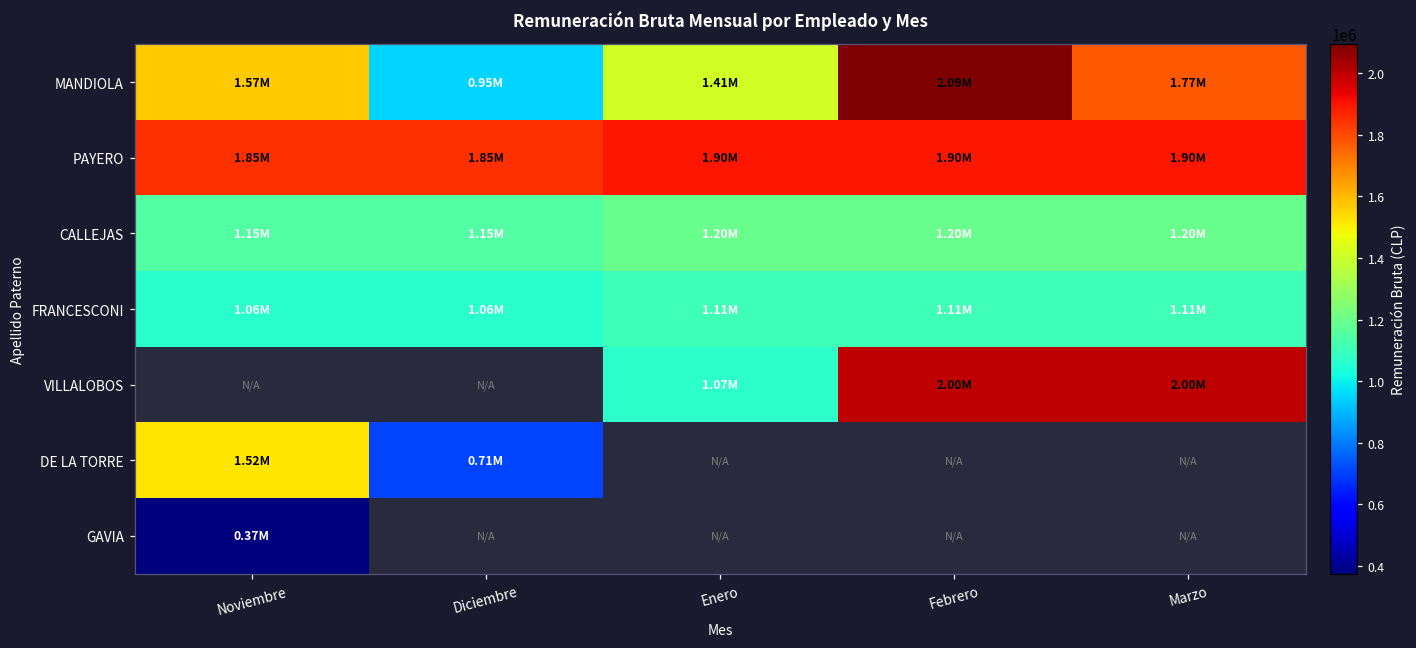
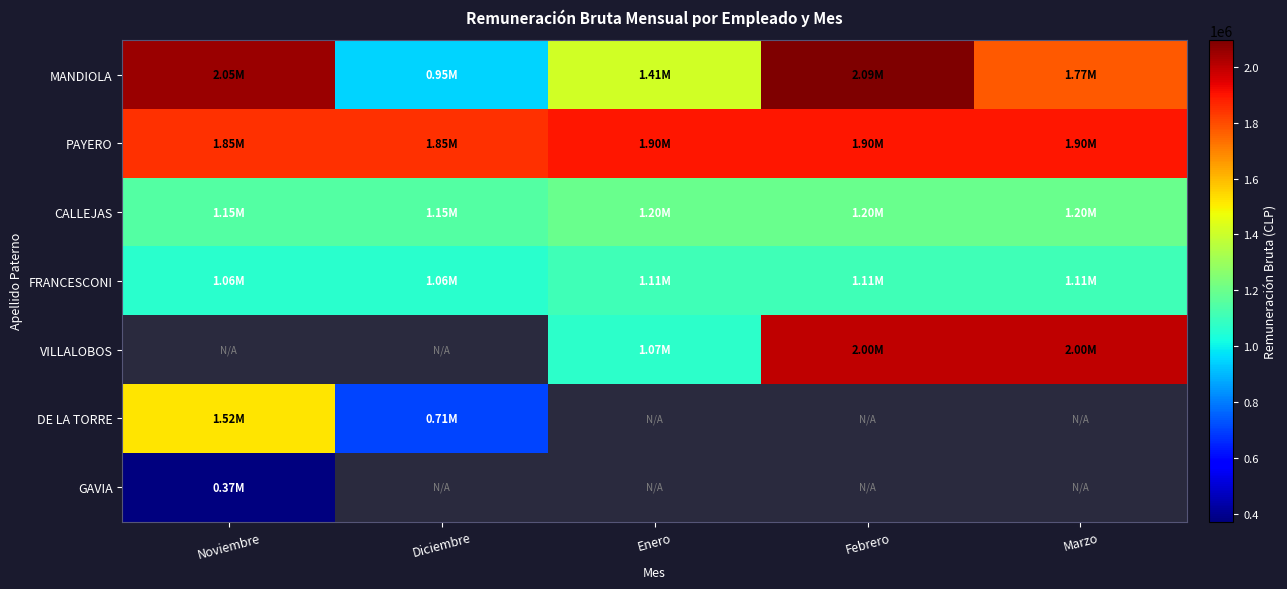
  {
    "MANDIOLA": {
-     "Noviembre": "1.57M",
+     "Noviembre": "2.05M",
      "Diciembre": "0.95M",
      "Enero": "1.41M",
      "Febrero": "2.09M",
      "Marzo": "1.77M"
    },
    "PAYERO": {
      "Noviembre": "1.85M",
      "Diciembre": "1.85M",
      "Enero": "1.90M",
      "Febrero": "1.90M",
      "Marzo": "1.90M"
    },
    "CALLEJAS": {
      "Noviembre": "1.15M",
      "Diciembre": "1.15M",
      "Enero": "1.20M",
      "Febrero": "1.20M",
      "Marzo": "1.20M"
    },
    "FRANCESCONI": {
      "Noviembre": "1.06M",
      "Diciembre": "1.06M",
      "Enero": "1.11M",
      "Febrero": "1.11M",
      "Marzo": "1.11M"
    },
    "VILLALOBOS": {
      "Enero": "1.07M",
      "Febrero": "2.00M",
      "Marzo": "2.00M"
    },
    "DE LA TORRE": {
      "Noviembre": "1.52M",
      "Diciembre": "0.71M"
    },
    "GAVIA": {
      "Noviembre": "0.37M"
    }
  }
